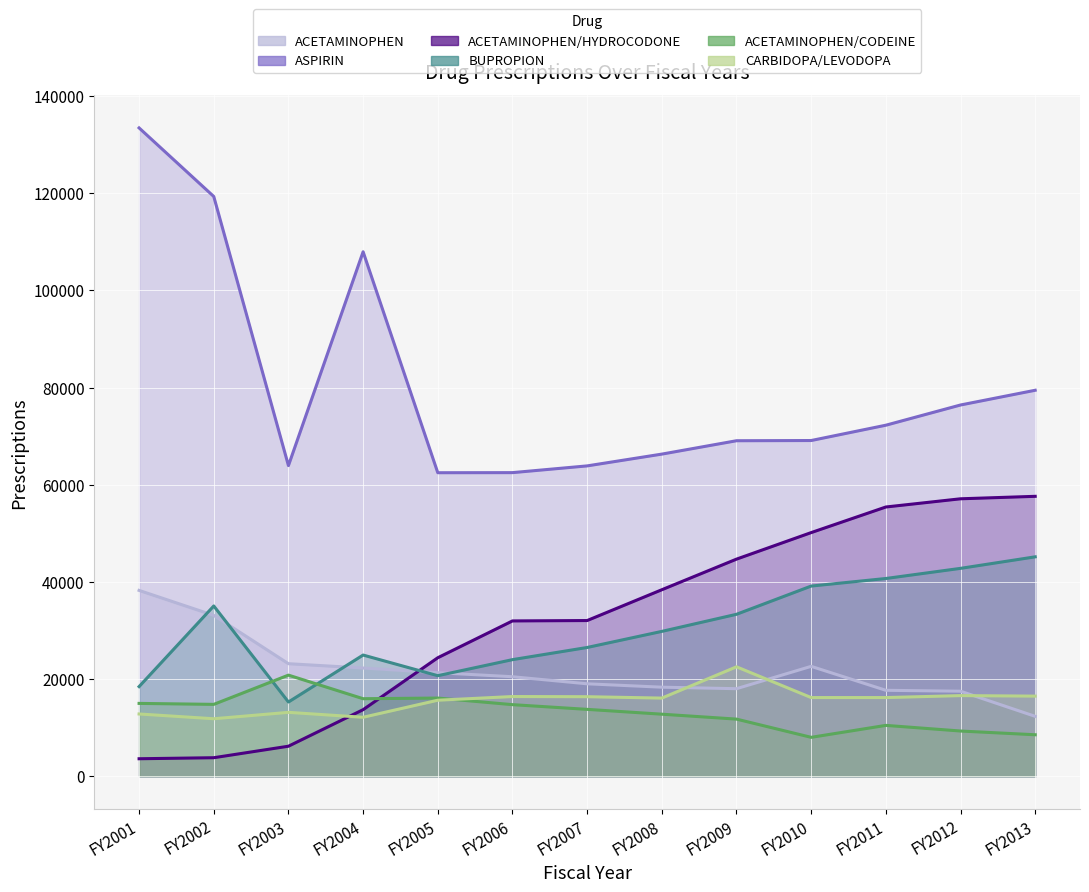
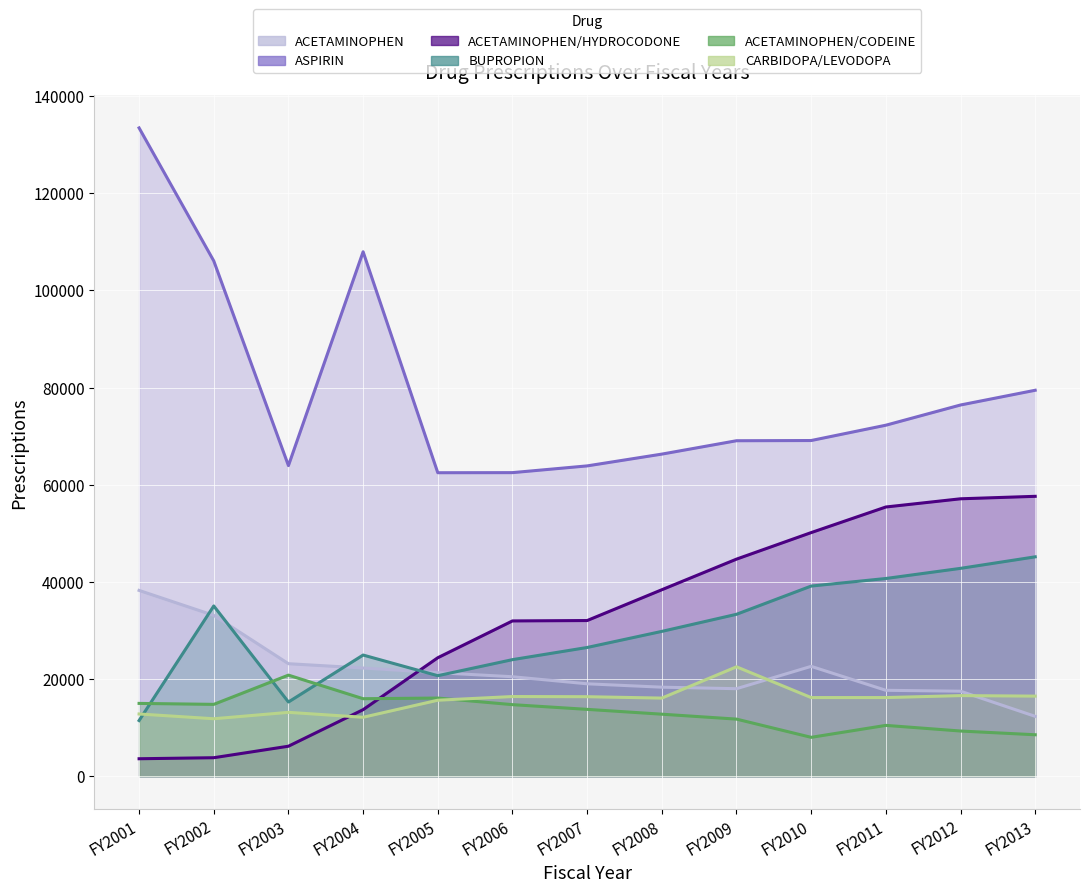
  {
    "ACETAMINOPHEN": {
      "FY2001": 38000,
      "FY2002": 33000,
      "FY2003": 23000,
      "FY2004": 22000,
      "FY2005": 21000,
      "FY2006": 20000,
      "FY2007": 19000,
      "FY2008": 18000,
      "FY2009": 18000,
      "FY2010": 23000,
      "FY2011": 18000,
      "FY2012": 18000,
      "FY2013": 12000
    },
    "ASPIRIN": {
      "FY2001": 133000,
-     "FY2002": 119000,
+     "FY2002": 106000,
      "FY2003": 64000,
      "FY2004": 108000,
      "FY2005": 62000,
      "FY2006": 62000,
      "FY2007": 64000,
      "FY2008": 66000,
      "FY2009": 69000,
      "FY2010": 69000,
      "FY2011": 72000,
      "FY2012": 76000,
      "FY2013": 79000
    },
    "ACETAMINOPHEN/HYDROCODONE": {
      "FY2001": 4000,
      "FY2002": 4000,
      "FY2003": 6000,
      "FY2004": 14000,
      "FY2005": 24000,
      "FY2006": 32000,
      "FY2007": 32000,
      "FY2008": 38000,
      "FY2009": 45000,
      "FY2010": 50000,
      "FY2011": 55000,
      "FY2012": 57000,
      "FY2013": 58000
    },
    "BUPROPION": {
-     "FY2001": 18000,
+     "FY2001": 11000,
      "FY2002": 35000,
      "FY2003": 15000,
      "FY2004": 25000,
      "FY2005": 21000,
      "FY2006": 24000,
      "FY2007": 27000,
      "FY2008": 30000,
      "FY2009": 33000,
      "FY2010": 39000,
      "FY2011": 41000,
      "FY2012": 43000,
      "FY2013": 45000
    },
    "ACETAMINOPHEN/CODEINE": {
      "FY2001": 15000,
      "FY2002": 15000,
      "FY2003": 21000,
      "FY2004": 16000,
      "FY2006": 15000,
      "FY2007": 14000,
      "FY2008": 13000,
      "FY2009": 12000,
      "FY2010": 8000,
      "FY2011": 10000,
      "FY2012": 9000,
      "FY2013": 9000
    },
    "CARBIDOPA/LEVODOPA": {
      "FY2001": 13000,
      "FY2002": 12000,
      "FY2003": 13000,
      "FY2004": 12000,
      "FY2006": 16000,
      "FY2007": 16000,
      "FY2008": 16000,
      "FY2009": 23000,
      "FY2010": 16000,
      "FY2011": 16000,
      "FY2012": 17000,
      "FY2013": 17000
    }
  }
